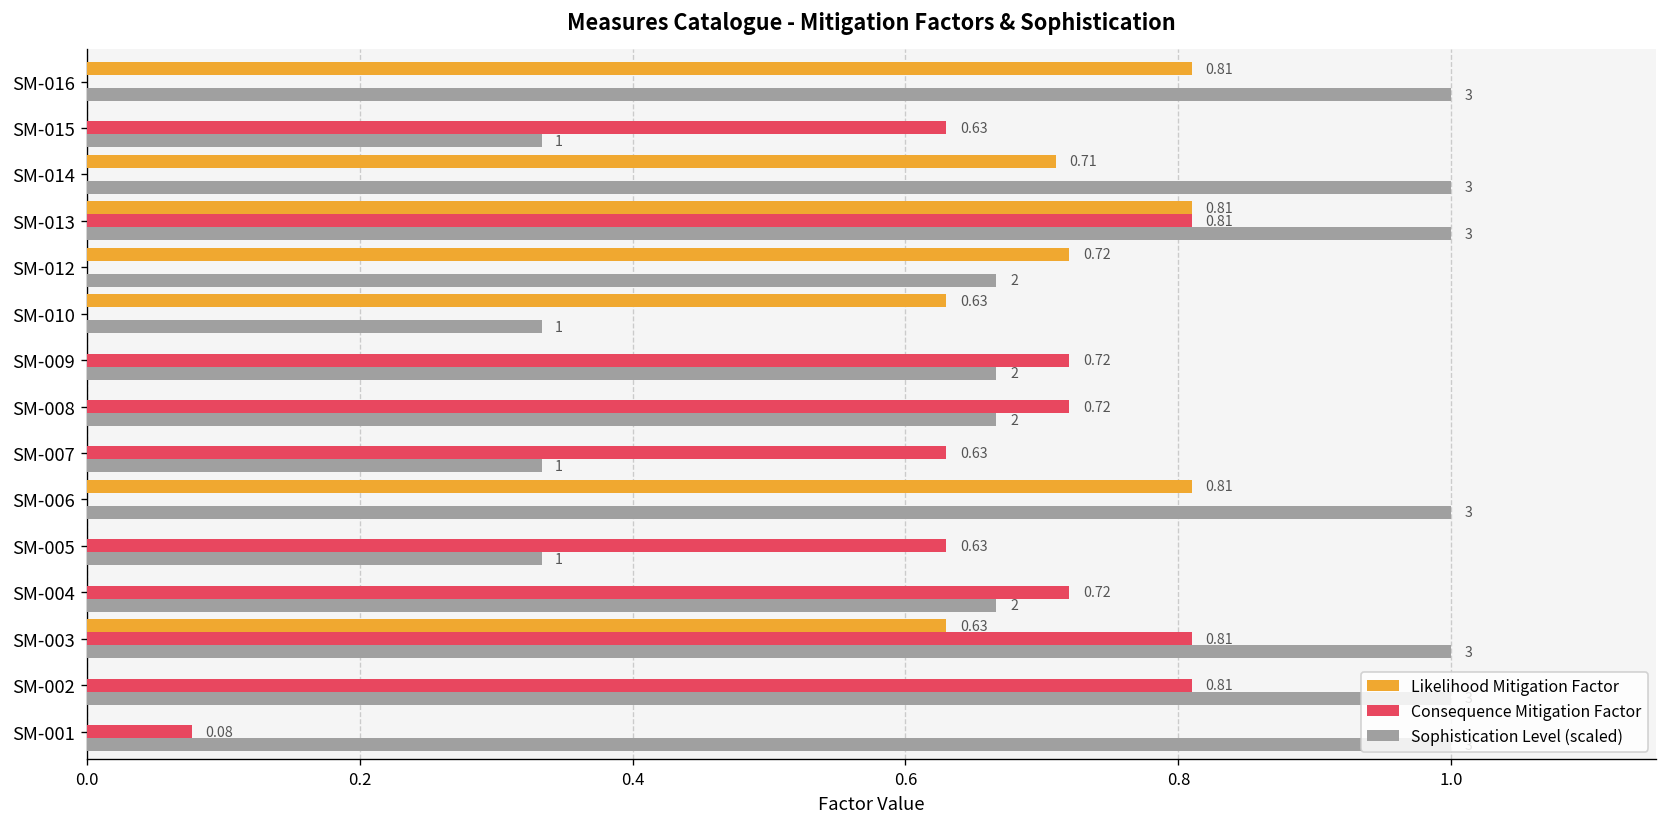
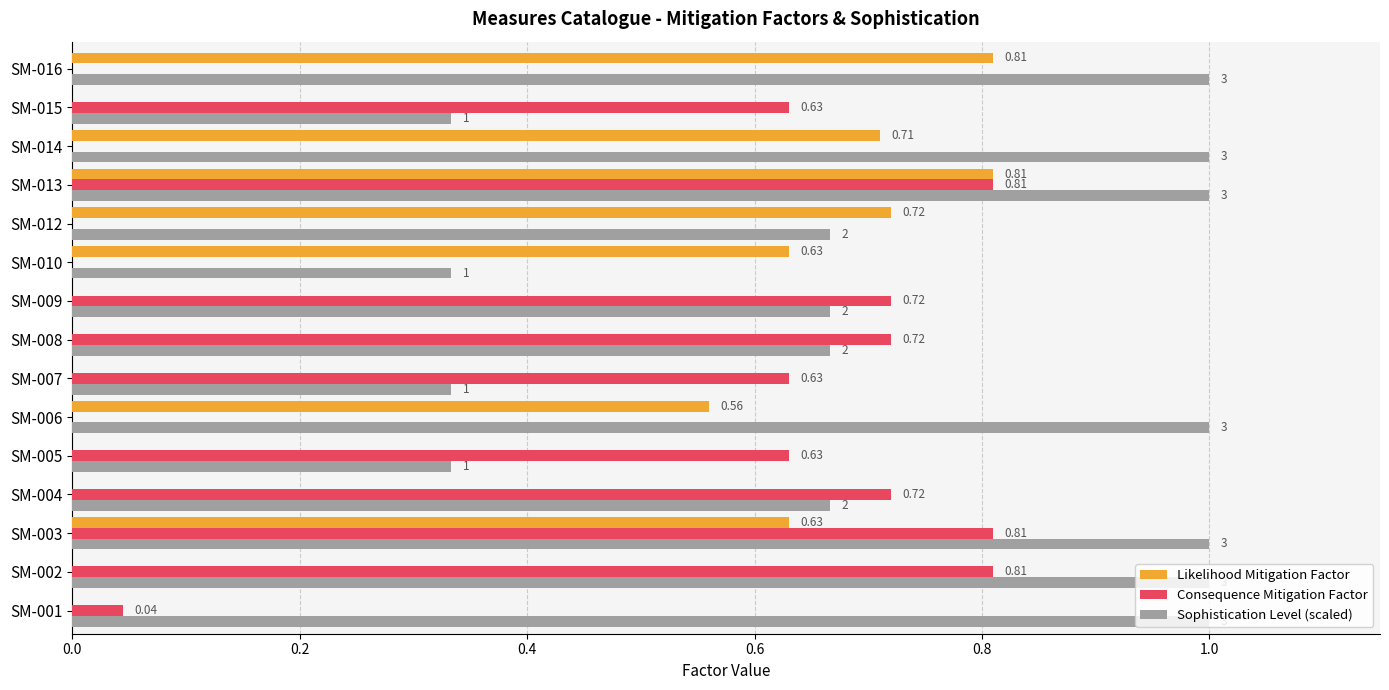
  {
    "Likelihood Mitigation Factor": {
      "SM-016": 0.81,
      "SM-014": 0.71,
      "SM-012": 0.72,
      "SM-010": 0.63,
-     "SM-006": 0.81,
+     "SM-006": 0.56,
      "SM-003": 0.63
    },
    "Consequence Mitigation Factor": {
      "SM-015": 0.63,
      "SM-009": 0.72,
      "SM-008": 0.72,
      "SM-007": 0.63,
      "SM-005": 0.63,
      "SM-004": 0.72,
      "SM-003": 0.81,
      "SM-002": 0.81,
-     "SM-001": 0.08
+     "SM-001": 0.04
    }
  }
